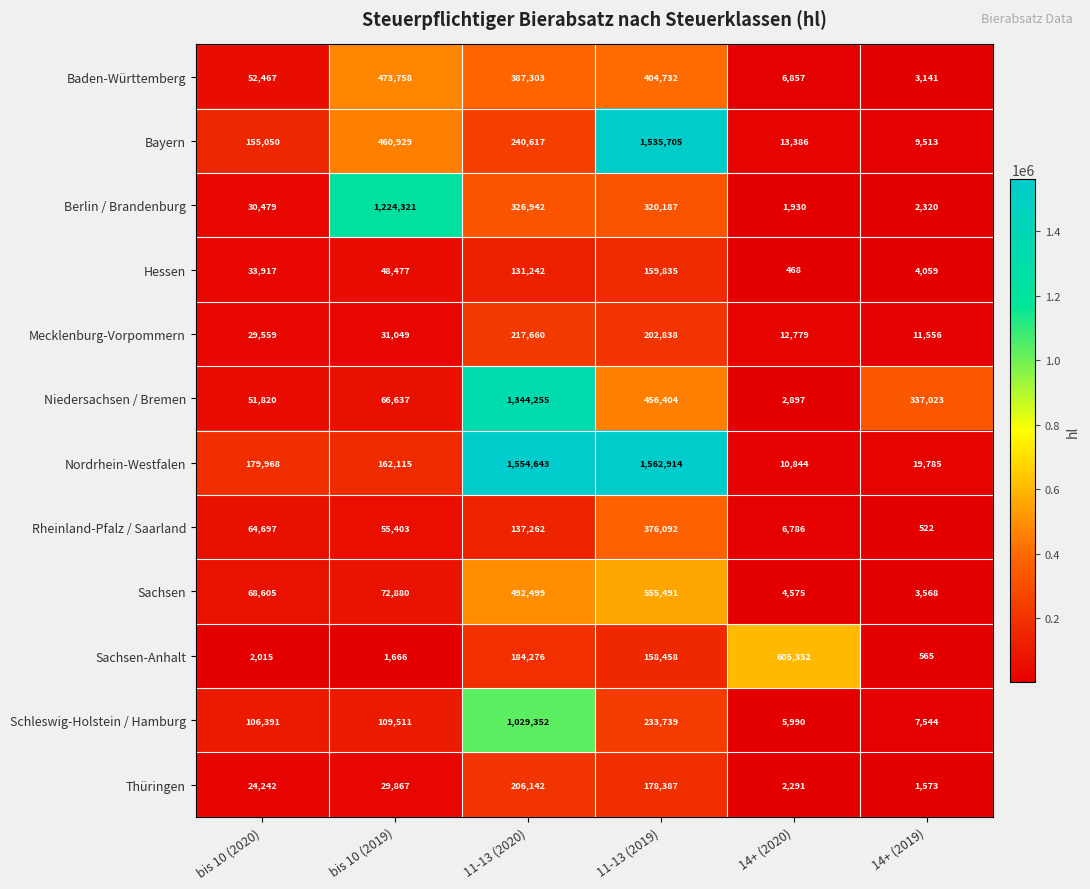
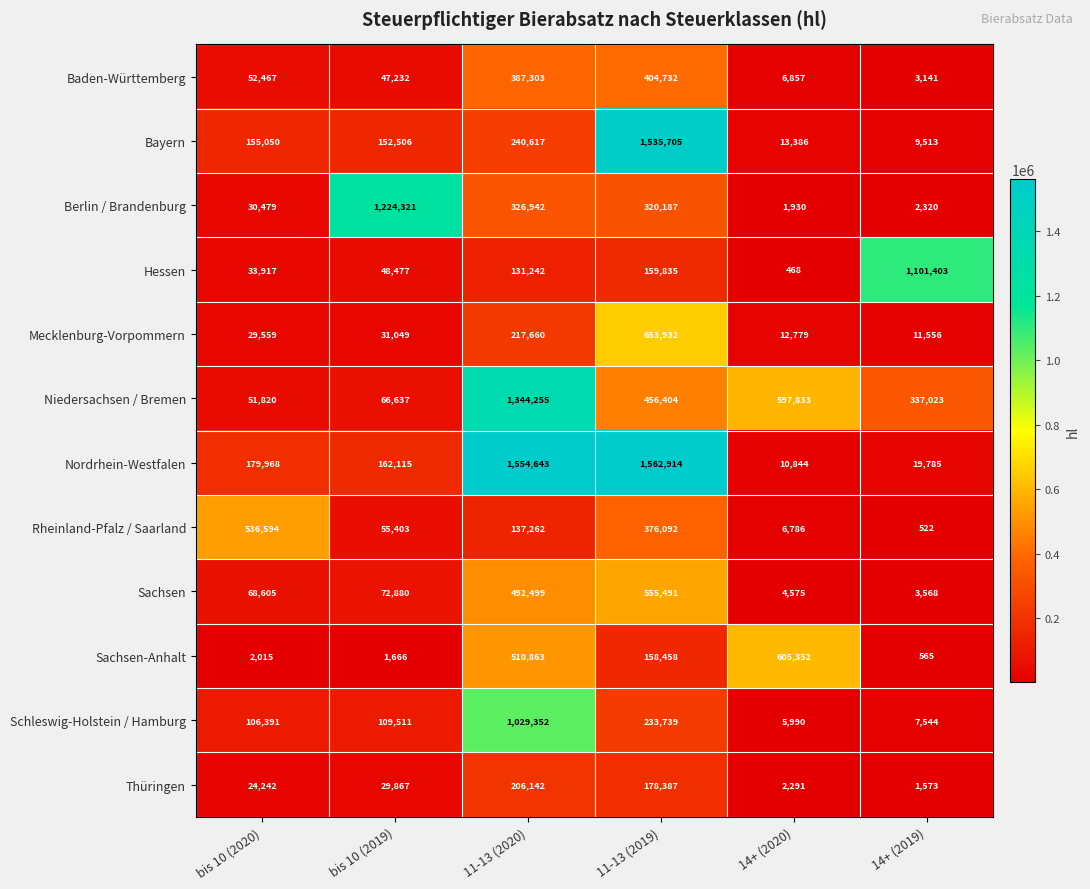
  {
    "Baden-Württemberg": {
      "bis 10 (2020)": "52,467",
-     "bis 10 (2019)": "473,758",
+     "bis 10 (2019)": "47,232",
      "11-13 (2020)": "387,303",
      "11-13 (2019)": "404,732",
      "14+ (2020)": "6,857",
      "14+ (2019)": "3,141"
    },
    "Bayern": {
      "bis 10 (2020)": "155,050",
-     "bis 10 (2019)": "460,929",
+     "bis 10 (2019)": "152,506",
      "11-13 (2020)": "240,617",
      "11-13 (2019)": "1,535,705",
      "14+ (2020)": "13,386",
      "14+ (2019)": "9,513"
    },
    "Berlin / Brandenburg": {
      "bis 10 (2020)": "30,479",
      "bis 10 (2019)": "1,224,321",
      "11-13 (2020)": "326,942",
      "11-13 (2019)": "320,187",
      "14+ (2020)": "1,930",
      "14+ (2019)": "2,320"
    },
    "Hessen": {
      "bis 10 (2020)": "33,917",
      "bis 10 (2019)": "48,477",
      "11-13 (2020)": "131,242",
      "11-13 (2019)": "159,835",
      "14+ (2020)": "468",
-     "14+ (2019)": "4,059"
+     "14+ (2019)": "1,101,403"
    },
    "Mecklenburg-Vorpommern": {
      "bis 10 (2020)": "29,559",
      "bis 10 (2019)": "31,049",
      "11-13 (2020)": "217,660",
-     "11-13 (2019)": "202,838",
+     "11-13 (2019)": "653,932",
      "14+ (2020)": "12,779",
      "14+ (2019)": "11,556"
    },
    "Niedersachsen / Bremen": {
      "bis 10 (2020)": "51,820",
      "bis 10 (2019)": "66,637",
      "11-13 (2020)": "1,344,255",
      "11-13 (2019)": "456,404",
-     "14+ (2020)": "2,897",
+     "14+ (2020)": "597,833",
      "14+ (2019)": "337,023"
    },
    "Nordrhein-Westfalen": {
      "bis 10 (2020)": "179,968",
      "bis 10 (2019)": "162,115",
      "11-13 (2020)": "1,554,643",
      "11-13 (2019)": "1,562,914",
      "14+ (2020)": "10,844",
      "14+ (2019)": "19,785"
    },
    "Rheinland-Pfalz / Saarland": {
-     "bis 10 (2020)": "64,697",
+     "bis 10 (2020)": "536,594",
      "bis 10 (2019)": "55,403",
      "11-13 (2020)": "137,262",
      "11-13 (2019)": "376,092",
      "14+ (2020)": "6,786",
      "14+ (2019)": "522"
    },
    "Sachsen": {
      "bis 10 (2020)": "68,605",
      "bis 10 (2019)": "72,880",
      "11-13 (2020)": "492,499",
      "11-13 (2019)": "555,491",
      "14+ (2020)": "4,575",
      "14+ (2019)": "3,568"
    },
    "Sachsen-Anhalt": {
      "bis 10 (2020)": "2,015",
      "bis 10 (2019)": "1,666",
-     "11-13 (2020)": "184,276",
+     "11-13 (2020)": "510,863",
      "11-13 (2019)": "158,458",
      "14+ (2020)": "605,352",
      "14+ (2019)": "565"
    },
    "Schleswig-Holstein / Hamburg": {
      "bis 10 (2020)": "106,391",
      "bis 10 (2019)": "109,511",
      "11-13 (2020)": "1,029,352",
      "11-13 (2019)": "233,739",
      "14+ (2020)": "5,990",
      "14+ (2019)": "7,544"
    },
    "Thüringen": {
      "bis 10 (2020)": "24,242",
      "bis 10 (2019)": "29,867",
      "11-13 (2020)": "206,142",
      "11-13 (2019)": "178,387",
      "14+ (2020)": "2,291",
      "14+ (2019)": "1,573"
    }
  }
